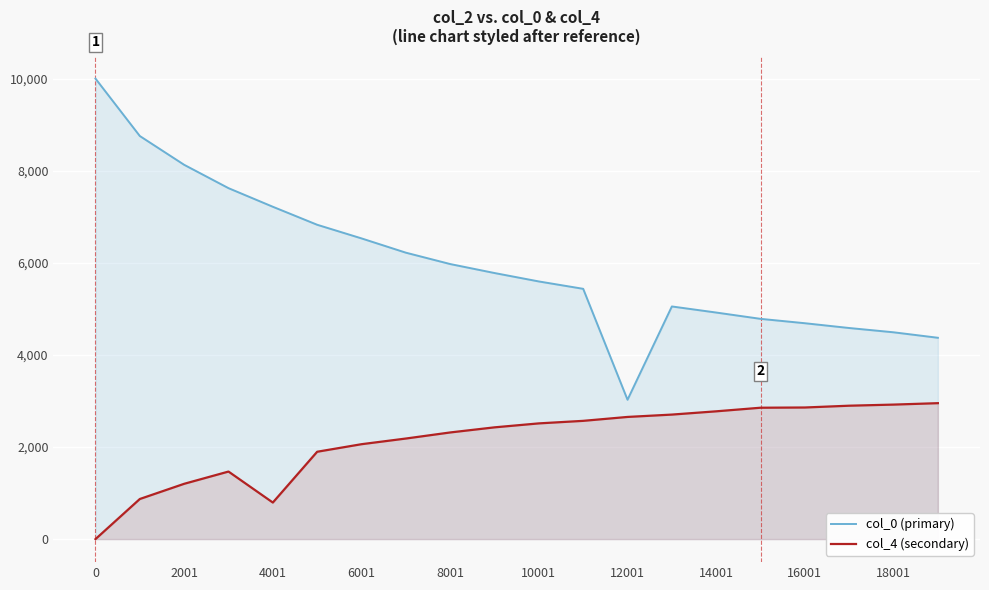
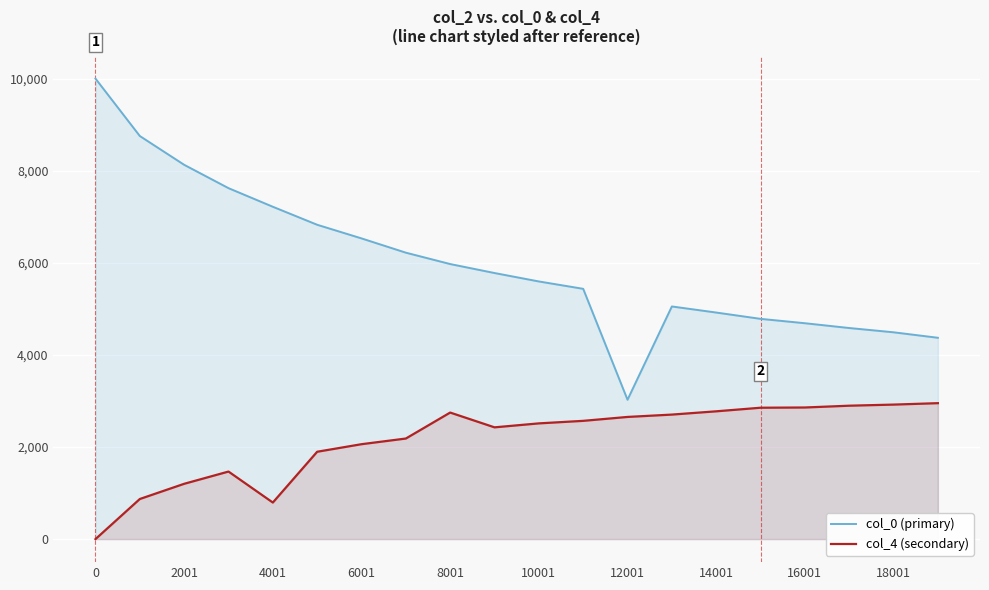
  {
    "col_0 (primary)": {
      "0": "10,000",
      "2001": "8,100",
      "4001": "7,200",
      "6001": "6,500",
      "8001": "6,000",
      "10001": "5,600",
      "12001": "3,000",
      "14001": "4,900",
      "16001": "4,700",
      "18001": "4,500"
    },
    "col_4 (secondary)": {
      "0": "0",
      "2001": "1,200",
      "4001": "800",
      "6001": "2,100",
-     "8001": "2,300",
+     "8001": "2,700",
      "10001": "2,500",
      "12001": "2,700",
      "14001": "2,800",
      "16001": "2,900",
      "18001": "2,900"
    }
  }
